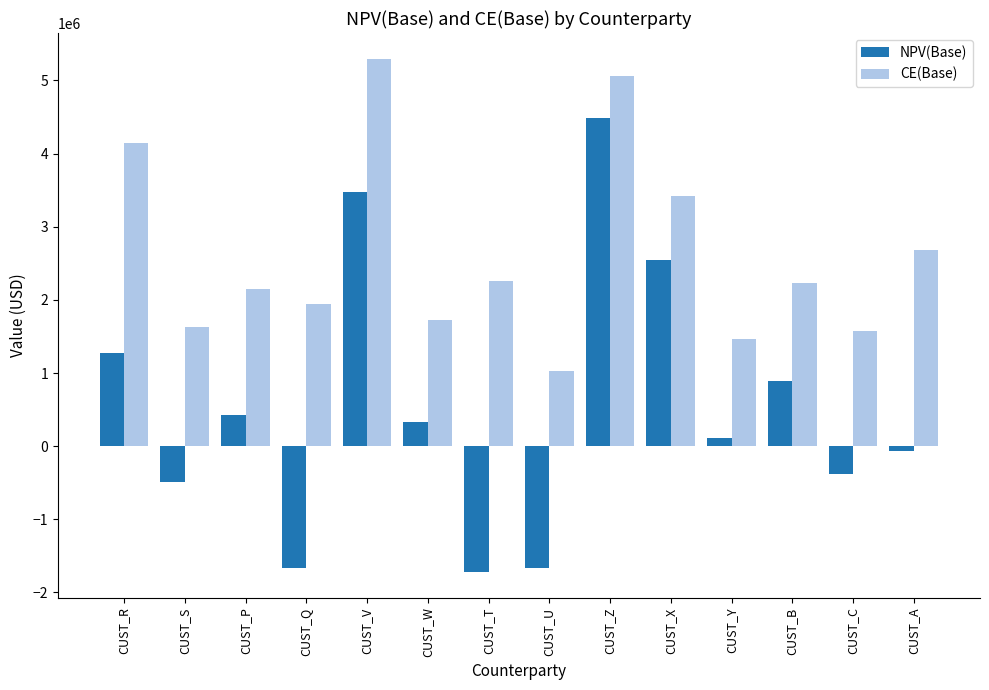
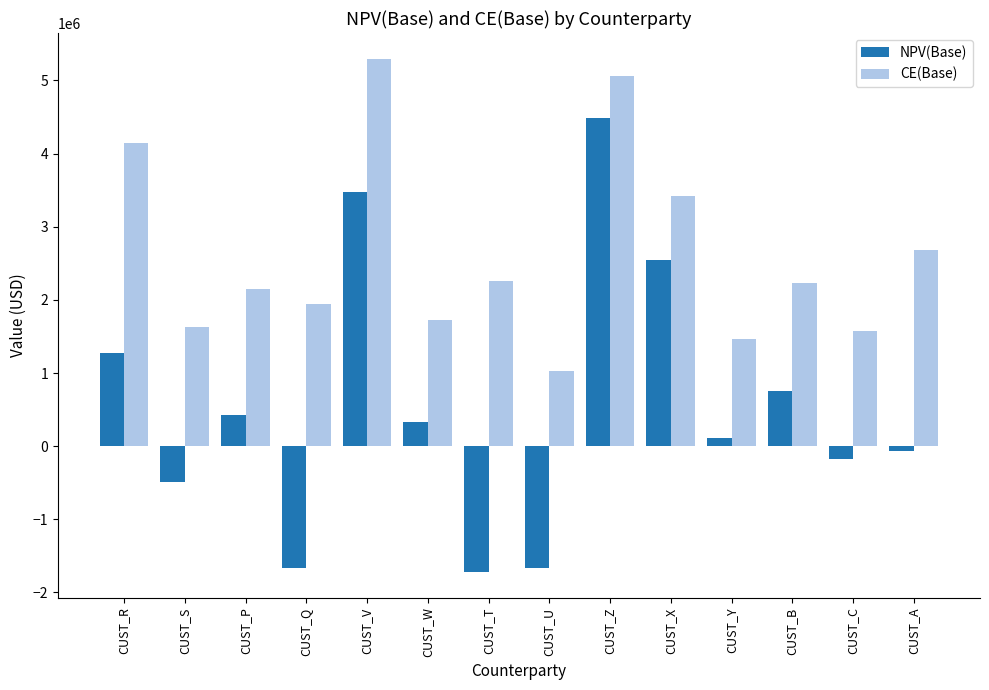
  {
    "NPV(Base)": {
      "CUST_R": 1300000,
      "CUST_S": -500000,
      "CUST_P": 400000,
      "CUST_Q": -1700000,
      "CUST_V": 3500000,
      "CUST_W": 300000,
      "CUST_T": -1700000,
      "CUST_U": -1700000,
      "CUST_Z": 4500000,
      "CUST_X": 2500000,
      "CUST_Y": 100000,
-     "CUST_B": 900000,
-     "CUST_C": -400000,
+     "CUST_B": 800000,
+     "CUST_C": -200000,
      "CUST_A": -100000
    },
    "CE(Base)": {
      "CUST_R": 4100000,
      "CUST_S": 1600000,
      "CUST_P": 2200000,
      "CUST_Q": 1900000,
      "CUST_V": 5300000,
      "CUST_W": 1700000,
      "CUST_T": 2300000,
      "CUST_U": 1000000,
      "CUST_Z": 5100000,
      "CUST_X": 3400000,
      "CUST_Y": 1500000,
      "CUST_B": 2200000,
      "CUST_C": 1600000,
      "CUST_A": 2700000
    }
  }
